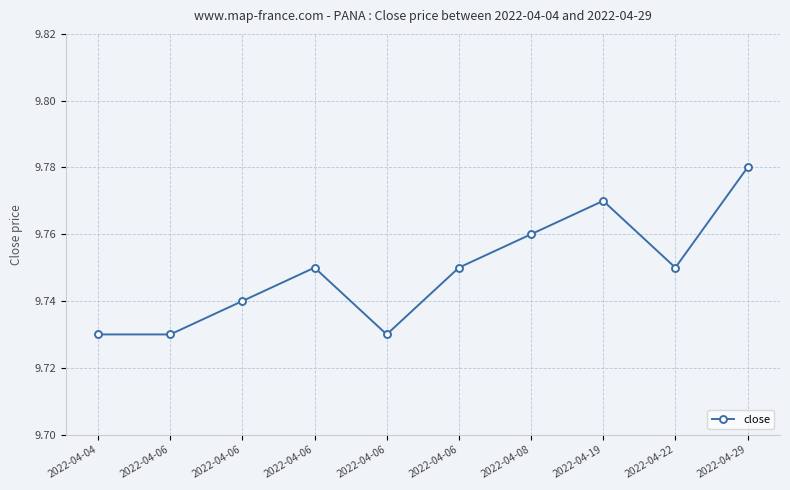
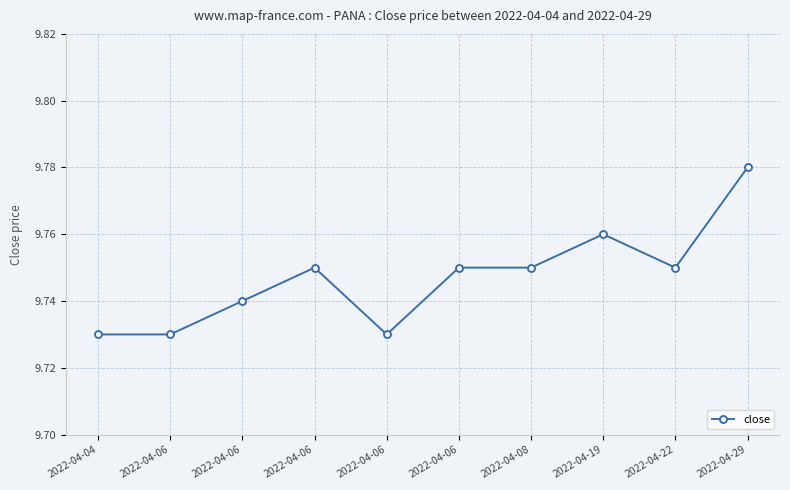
  {
    "2022-04-04": 9.73,
-   "2022-04-08": 9.76,
-   "2022-04-19": 9.77,
+   "2022-04-08": 9.75,
+   "2022-04-19": 9.76,
    "2022-04-22": 9.75,
    "2022-04-29": 9.78
  }
